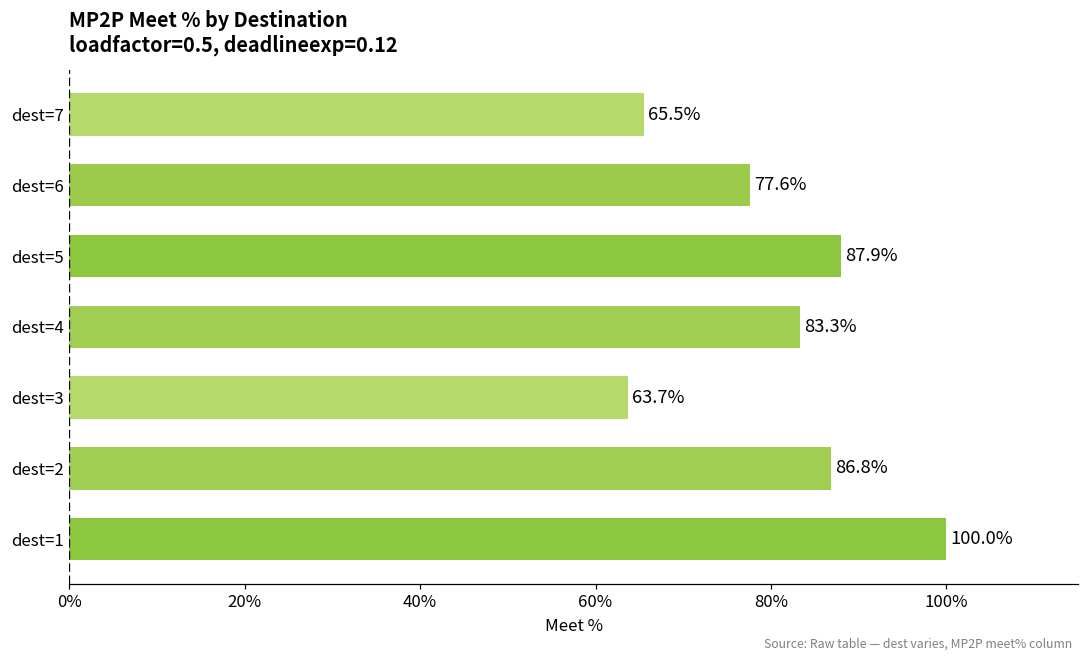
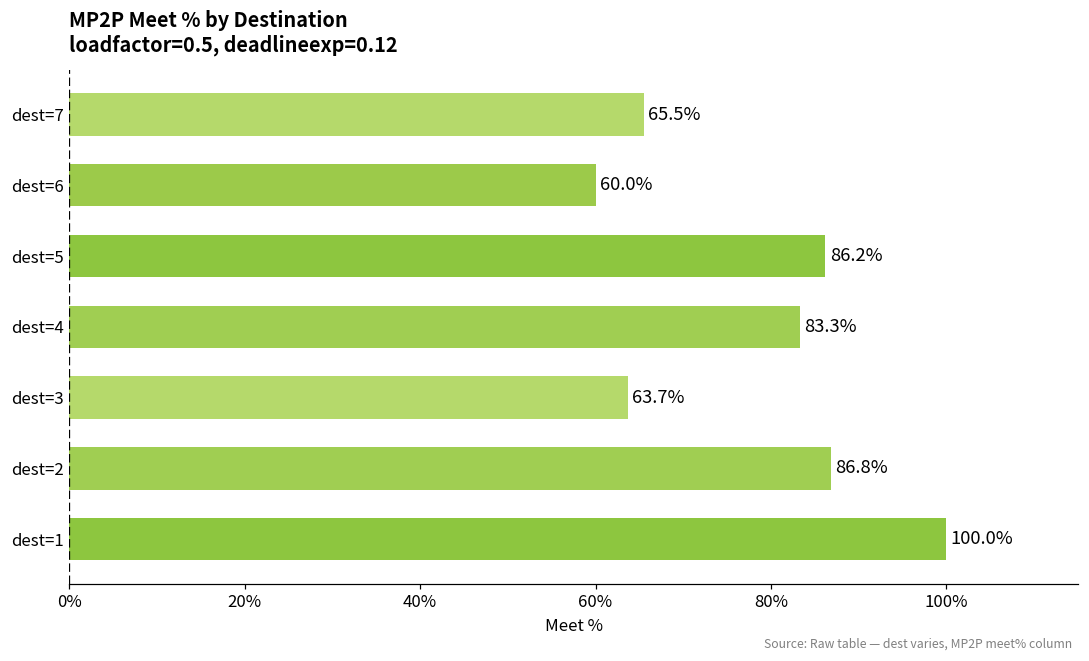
  {
    "dest=7": "65.5%",
-   "dest=6": "77.6%",
-   "dest=5": "87.9%",
+   "dest=6": "60.0%",
+   "dest=5": "86.2%",
    "dest=4": "83.3%",
    "dest=3": "63.7%",
    "dest=2": "86.8%",
    "dest=1": "100.0%"
  }
